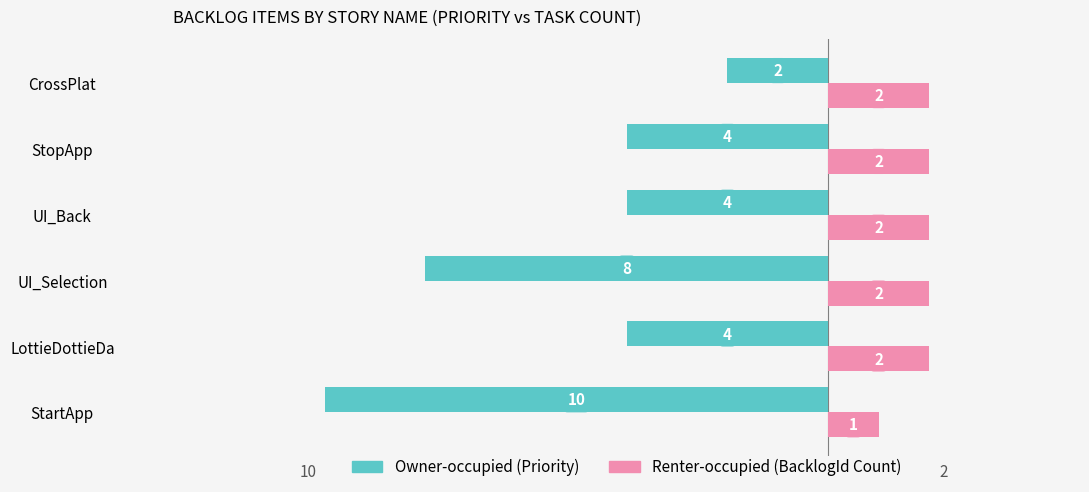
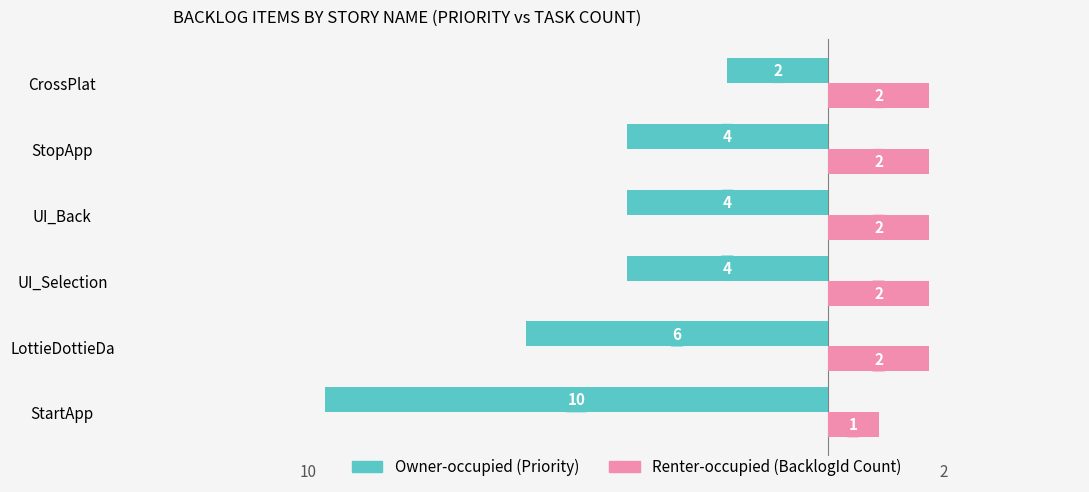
  {
    "Owner-occupied (Priority)": {
-     "UI_Selection": 8,
-     "LottieDottieDa": 4
+     "UI_Selection": 4,
+     "LottieDottieDa": 6
    }
  }
